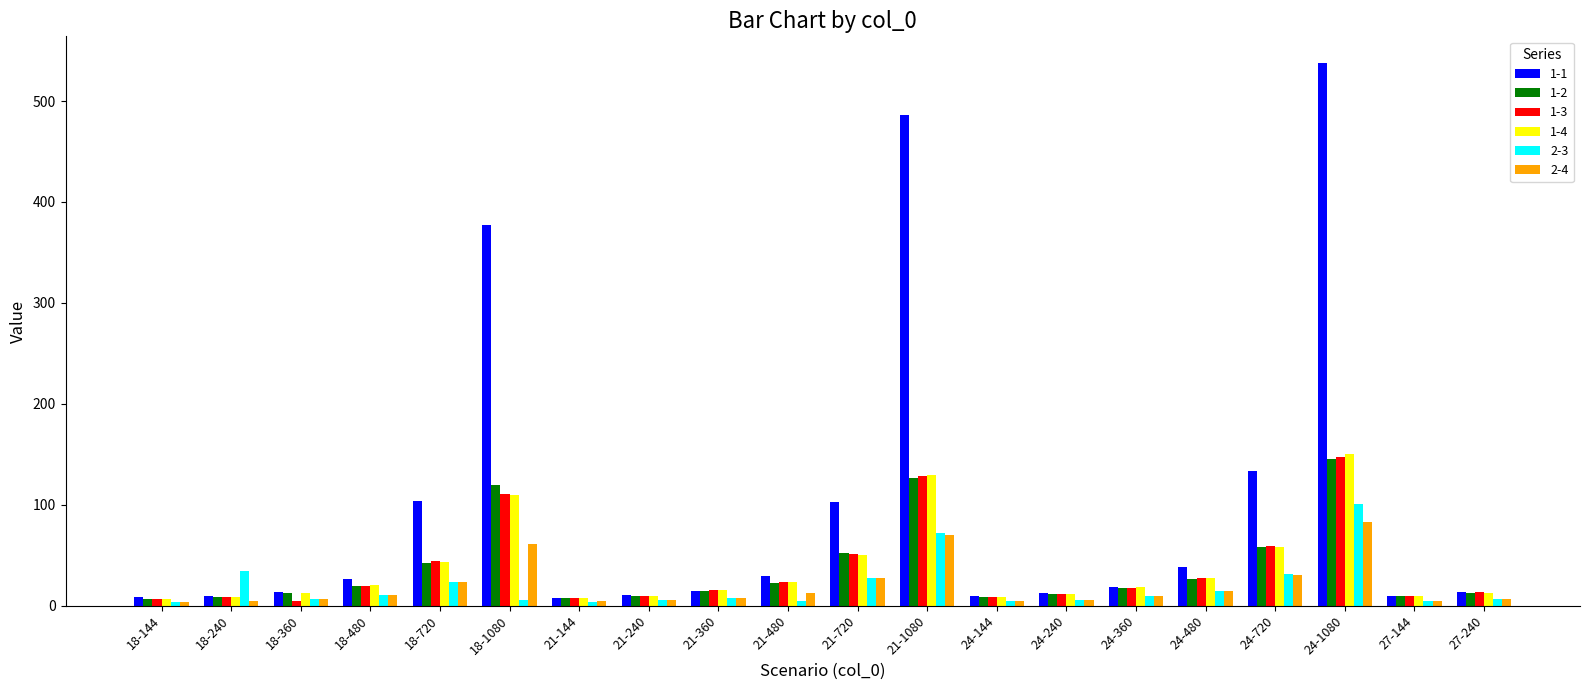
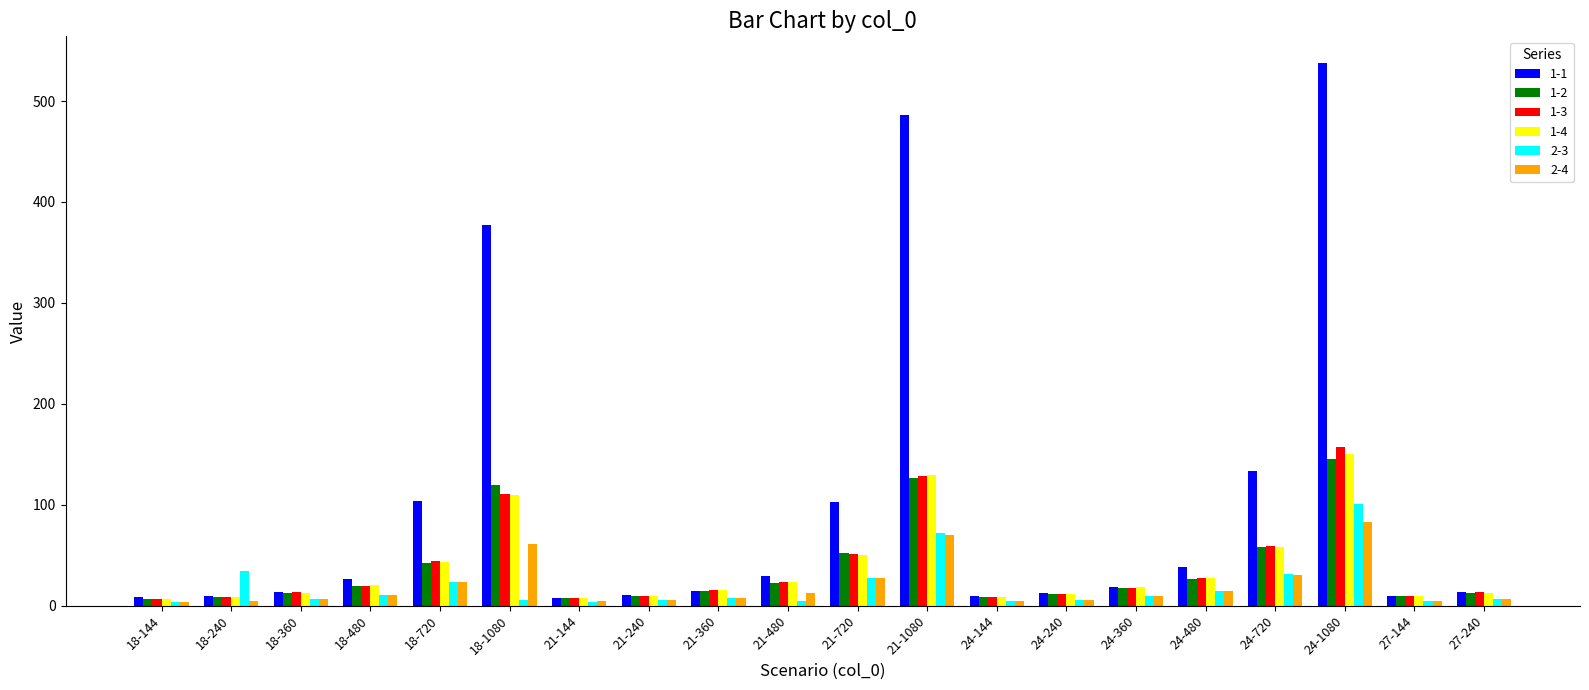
  {
    "1-1": {
      "18-144": 8,
      "18-240": 9,
      "18-360": 13,
      "18-480": 26,
      "18-720": 103,
      "18-1080": 377,
      "21-144": 8,
      "21-240": 11,
      "21-360": 15,
      "21-480": 29,
      "21-720": 103,
      "21-1080": 486,
      "24-144": 10,
      "24-240": 13,
      "24-360": 19,
      "24-480": 38,
      "24-720": 133,
      "24-1080": 537,
      "27-144": 10,
      "27-240": 14
    },
    "1-2": {
      "18-144": 6,
      "18-240": 8,
      "18-360": 13,
      "18-480": 19,
      "18-720": 42,
      "18-1080": 119,
      "21-144": 7,
      "21-240": 10,
      "21-360": 15,
      "21-480": 23,
      "21-720": 52,
      "21-1080": 127,
      "24-144": 8,
      "24-240": 12,
      "24-360": 17,
      "24-480": 27,
      "24-720": 58,
      "24-1080": 145,
      "27-144": 9,
      "27-240": 13
    },
    "1-3": {
      "18-144": 6,
      "18-240": 9,
-     "18-360": 5,
+     "18-360": 13,
      "18-480": 20,
      "18-720": 45,
      "18-1080": 111,
      "21-144": 7,
      "21-240": 10,
      "21-360": 15,
      "21-480": 23,
      "21-720": 52,
      "21-1080": 129,
      "24-144": 8,
      "24-240": 12,
      "24-360": 18,
      "24-480": 27,
      "24-720": 59,
-     "24-1080": 147,
+     "24-1080": 158,
      "27-144": 10,
      "27-240": 13
    },
    "1-4": {
      "18-144": 6,
      "18-240": 8,
      "18-360": 13,
      "18-480": 20,
      "18-720": 44,
      "18-1080": 109,
      "21-144": 7,
      "21-240": 10,
      "21-360": 15,
      "21-480": 24,
      "21-720": 51,
      "21-1080": 129,
      "24-144": 8,
      "24-240": 11,
      "24-360": 18,
      "24-480": 27,
      "24-720": 58,
      "24-1080": 150,
      "27-144": 9,
      "27-240": 13
    },
    "2-3": {
      "18-144": 3,
      "18-240": 34,
      "18-360": 7,
      "18-480": 11,
      "18-720": 23,
      "18-1080": 5,
      "21-144": 4,
      "21-240": 5,
      "21-360": 8,
      "21-480": 5,
      "21-720": 27,
      "21-1080": 72,
      "24-144": 4,
      "24-240": 6,
      "24-360": 9,
      "24-480": 14,
      "24-720": 31,
      "24-1080": 101,
      "27-144": 5,
      "27-240": 7
    },
    "2-4": {
      "18-144": 3,
      "18-240": 4,
      "18-360": 7,
      "18-480": 11,
      "18-720": 23,
      "18-1080": 61,
      "21-144": 5,
      "21-240": 5,
      "21-360": 8,
      "21-480": 13,
      "21-720": 27,
      "21-1080": 70,
      "24-144": 4,
      "24-240": 6,
      "24-360": 9,
      "24-480": 14,
      "24-720": 31,
      "24-1080": 82,
      "27-144": 5,
      "27-240": 7
    }
  }
